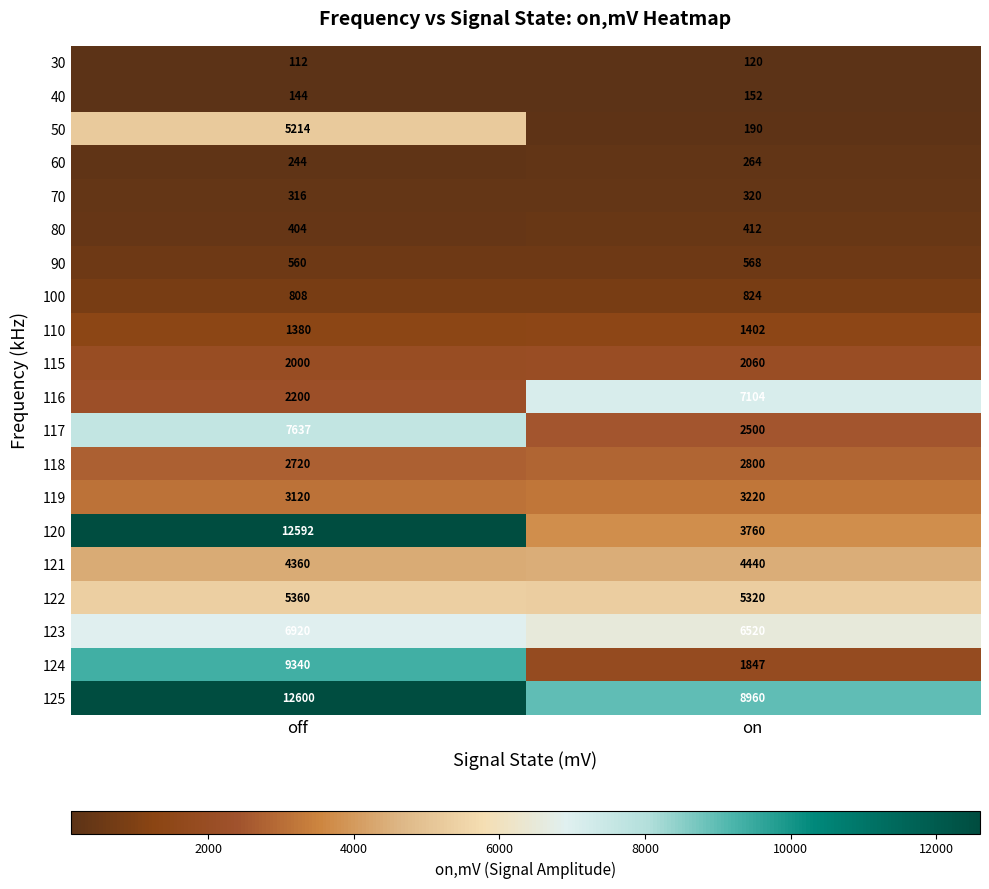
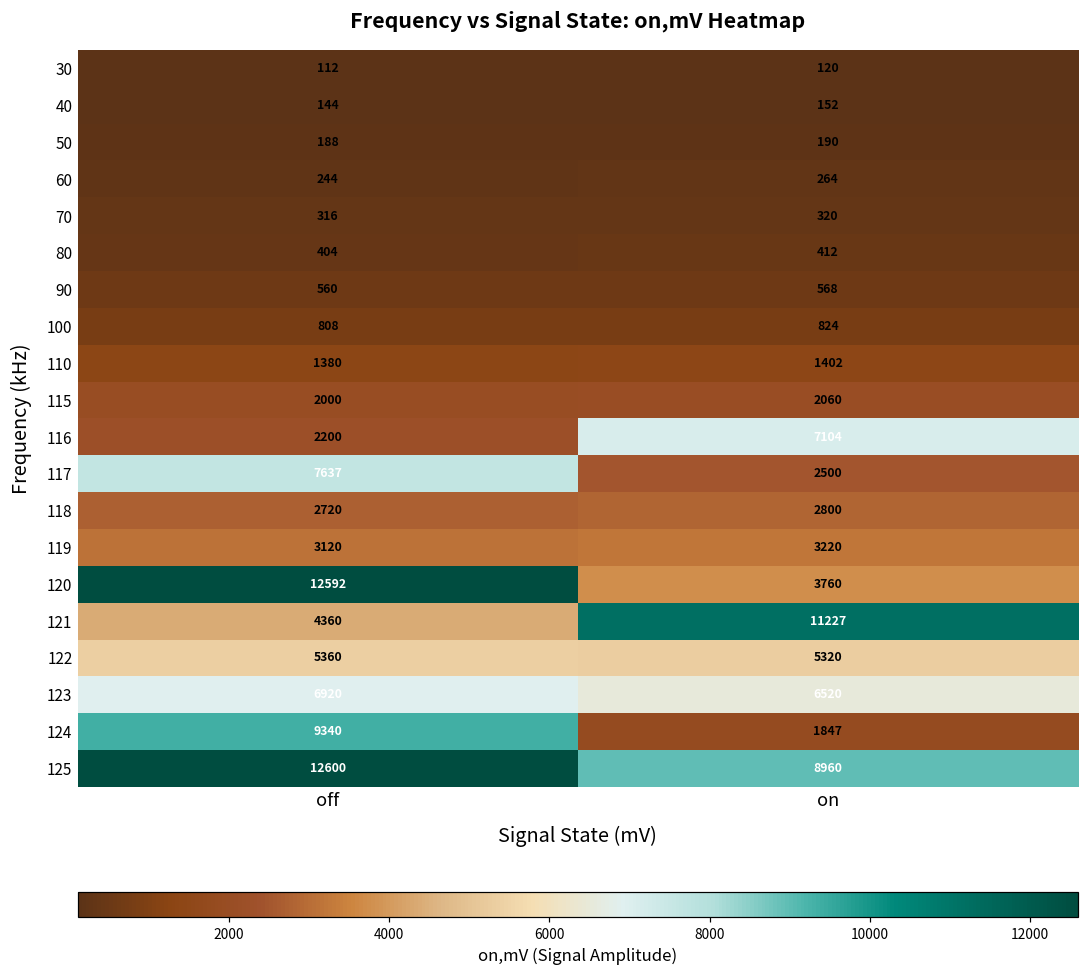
  {
    "30": {
      "off": 112,
      "on": 120
    },
    "40": {
      "off": 144,
      "on": 152
    },
    "50": {
-     "off": 5214,
+     "off": 188,
      "on": 190
    },
    "60": {
      "off": 244,
      "on": 264
    },
    "70": {
      "off": 316,
      "on": 320
    },
    "80": {
      "off": 404,
      "on": 412
    },
    "90": {
      "off": 560,
      "on": 568
    },
    "100": {
      "off": 808,
      "on": 824
    },
    "110": {
      "off": 1380,
      "on": 1402
    },
    "115": {
      "off": 2000,
      "on": 2060
    },
    "116": {
      "off": 2200
    },
    "117": {
      "off": 7637,
      "on": 2500
    },
    "118": {
      "off": 2720,
      "on": 2800
    },
    "119": {
      "off": 3120,
      "on": 3220
    },
    "120": {
      "off": 12592,
      "on": 3760
    },
    "121": {
      "off": 4360,
-     "on": 4440
+     "on": 11227
    },
    "122": {
      "off": 5360,
      "on": 5320
    },
    "124": {
      "off": 9340,
      "on": 1847
    },
    "125": {
      "off": 12600,
      "on": 8960
    }
  }
